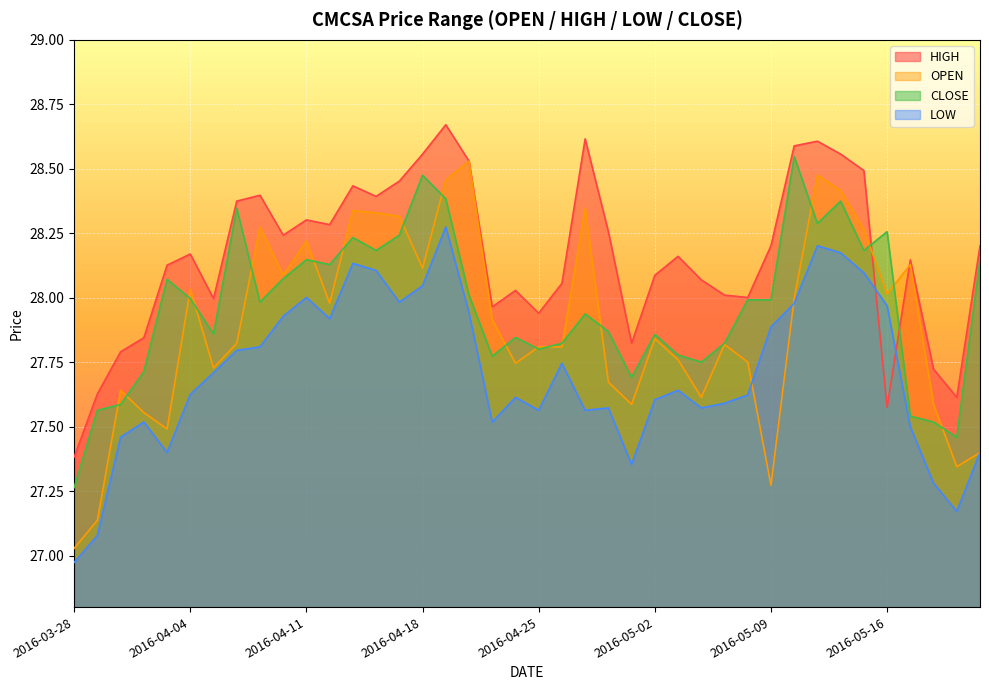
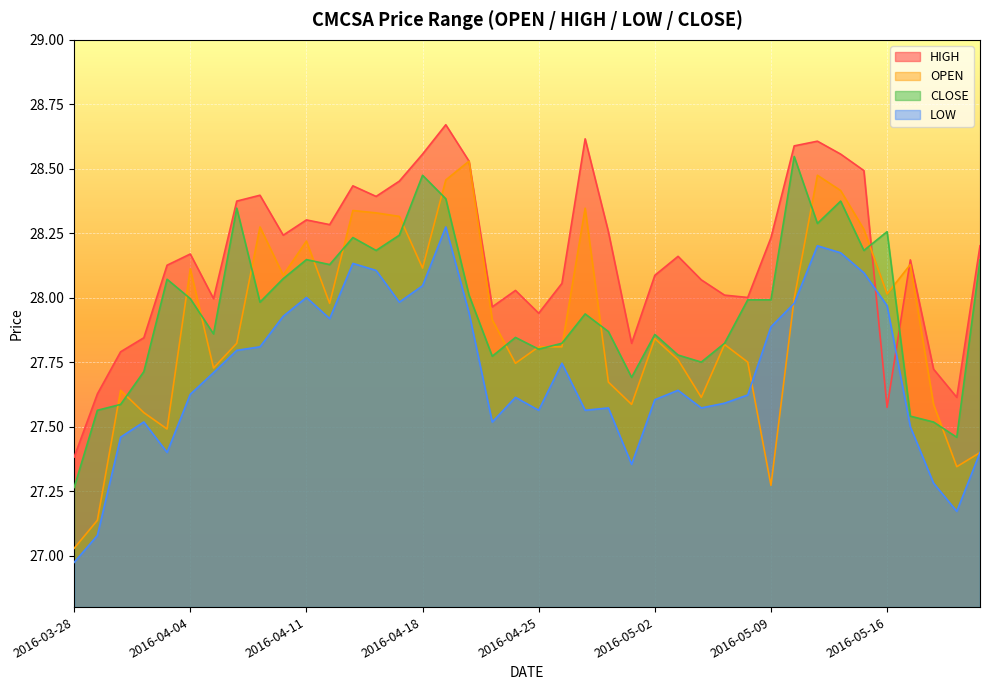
  {
    "HIGH": {
      "2016-03-28": 27.38,
      "2016-04-04": 28.17,
      "2016-04-11": 28.30,
      "2016-04-18": 28.56,
      "2016-04-25": 27.94,
      "2016-05-02": 28.09,
-     "2016-05-09": 28.20,
+     "2016-05-09": 28.23,
      "2016-05-16": 27.57
    },
    "OPEN": {
      "2016-03-28": 27.03,
-     "2016-04-04": 28.03,
+     "2016-04-04": 28.11,
      "2016-04-11": 28.22,
      "2016-04-18": 28.11,
      "2016-05-02": 27.84,
      "2016-05-09": 27.27,
      "2016-05-16": 28.01
    },
    "CLOSE": {
      "2016-03-28": 27.26,
      "2016-04-04": 28.00,
      "2016-04-11": 28.15,
      "2016-04-18": 28.47,
      "2016-05-02": 27.86,
      "2016-05-09": 27.99,
      "2016-05-16": 28.26
    },
    "LOW": {
      "2016-03-28": 26.97,
      "2016-04-04": 27.63,
      "2016-04-11": 28.00,
      "2016-04-18": 28.05,
      "2016-04-25": 27.56,
      "2016-05-02": 27.60,
      "2016-05-09": 27.89,
      "2016-05-16": 27.97
    }
  }
